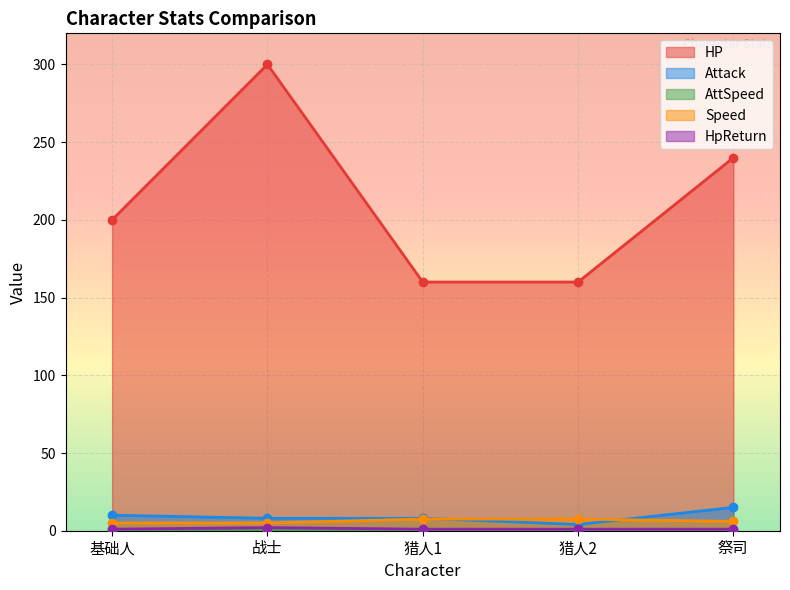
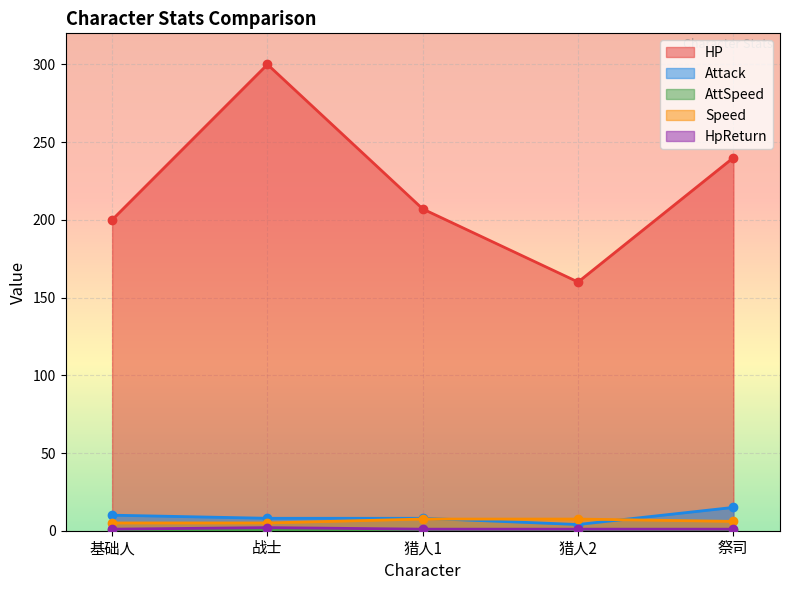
  {
    "HP": {
      "基础人": 200,
      "战士": 300,
-     "猎人1": 160,
+     "猎人1": 207,
      "猎人2": 160,
      "祭司": 240
    },
    "Attack": {
      "基础人": 10,
      "战士": 8,
      "猎人2": 4,
      "祭司": 15
    },
    "AttSpeed": {
      "战士": 0
    },
    "Speed": {
      "基础人": 5,
      "战士": 5,
      "猎人2": 8,
      "祭司": 6
    },
    "HpReturn": {
      "战士": 2
    }
  }
